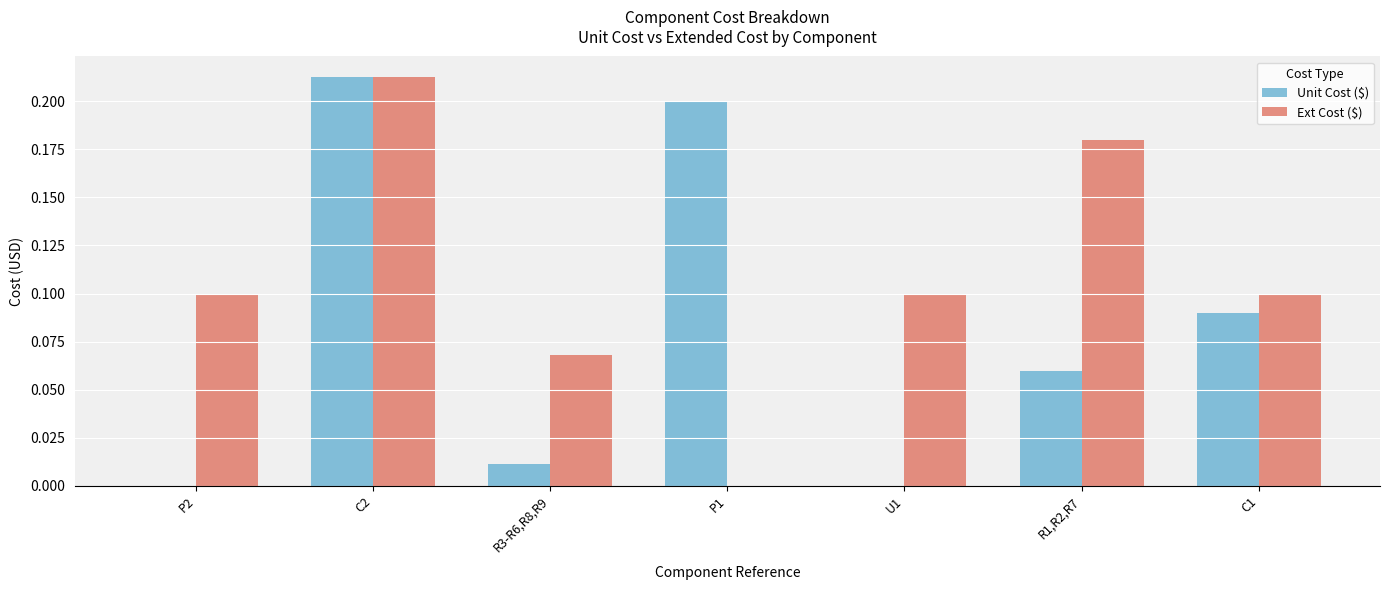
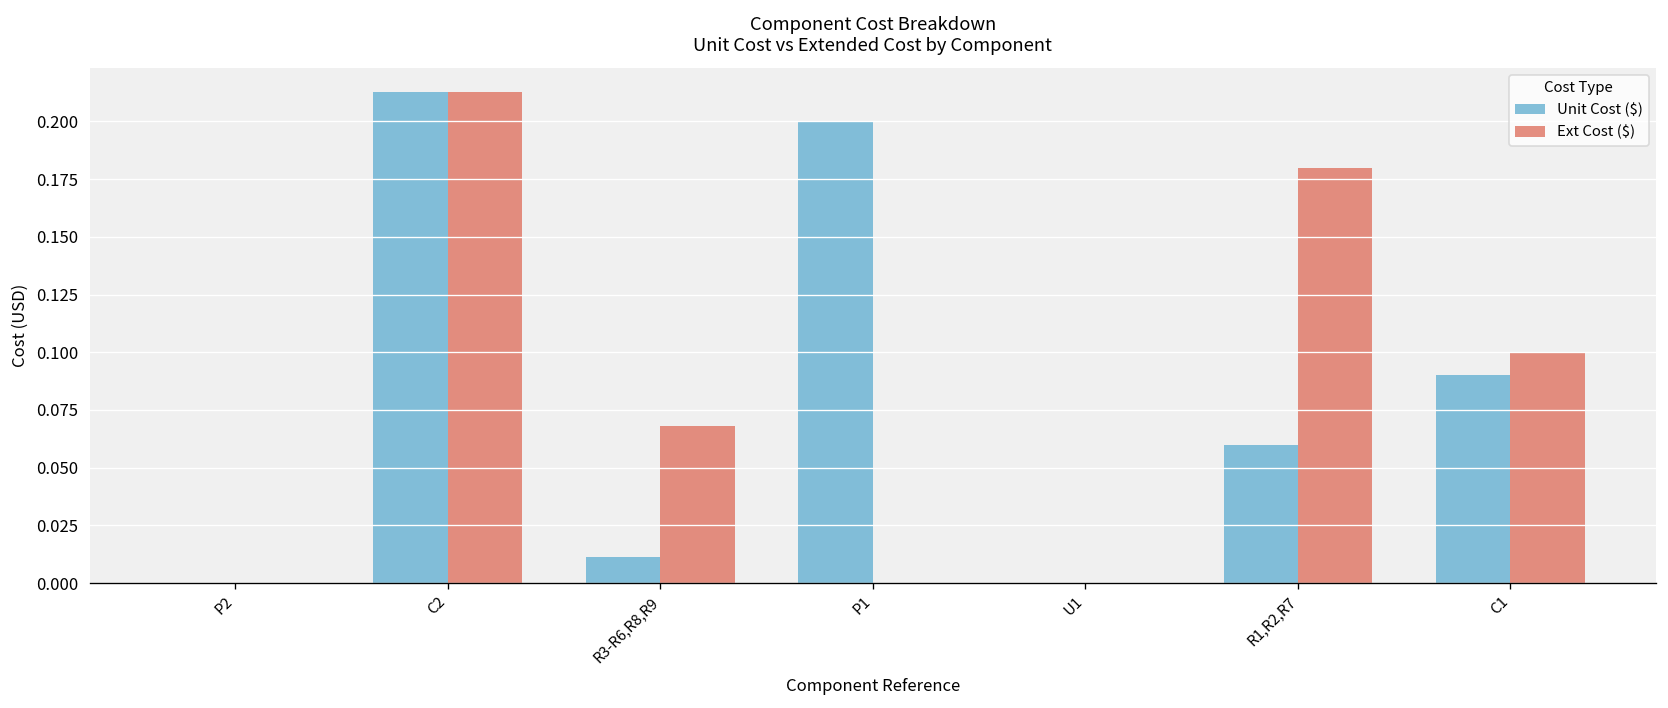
  {
    "Unit Cost ($)": {
      "P2": 0.0,
      "C2": 0.213,
      "R3-R6,R8,R9": 0.011,
      "P1": 0.2,
      "U1": 0.0,
      "R1,R2,R7": 0.060,
      "C1": 0.090
    },
    "Ext Cost ($)": {
-     "P2": 0.1,
+     "P2": 0.0,
      "C2": 0.213,
      "R3-R6,R8,R9": 0.068,
      "P1": 0.0,
-     "U1": 0.1,
+     "U1": 0.0,
      "R1,R2,R7": 0.180,
      "C1": 0.1
    }
  }
